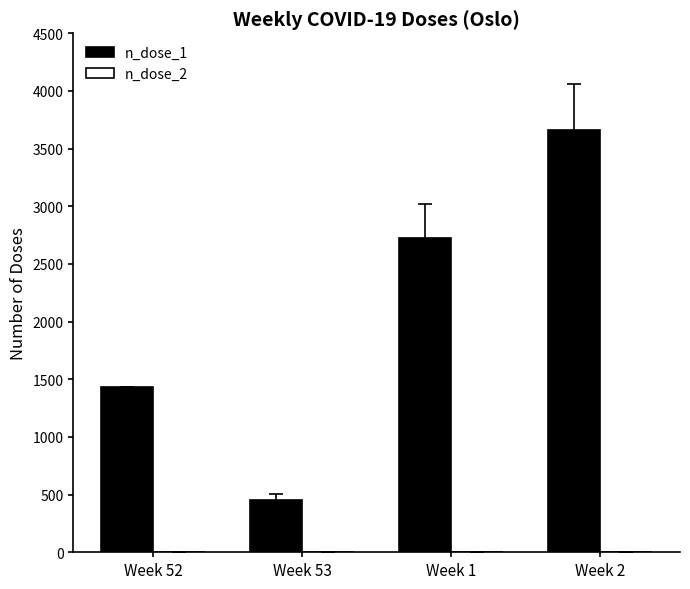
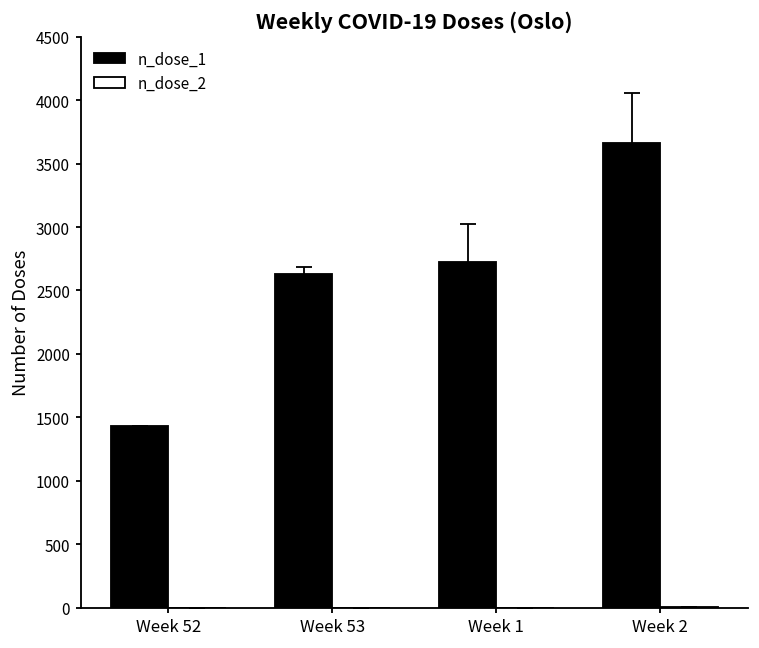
  {
    "n_dose_1": {
      "Week 52": 1430,
-     "Week 53": 450,
+     "Week 53": 2630,
      "Week 1": 2720,
      "Week 2": 3660
    },
    "n_dose_2": {
      "Week 52": 0,
      "Week 53": 0,
      "Week 1": 0
    }
  }
